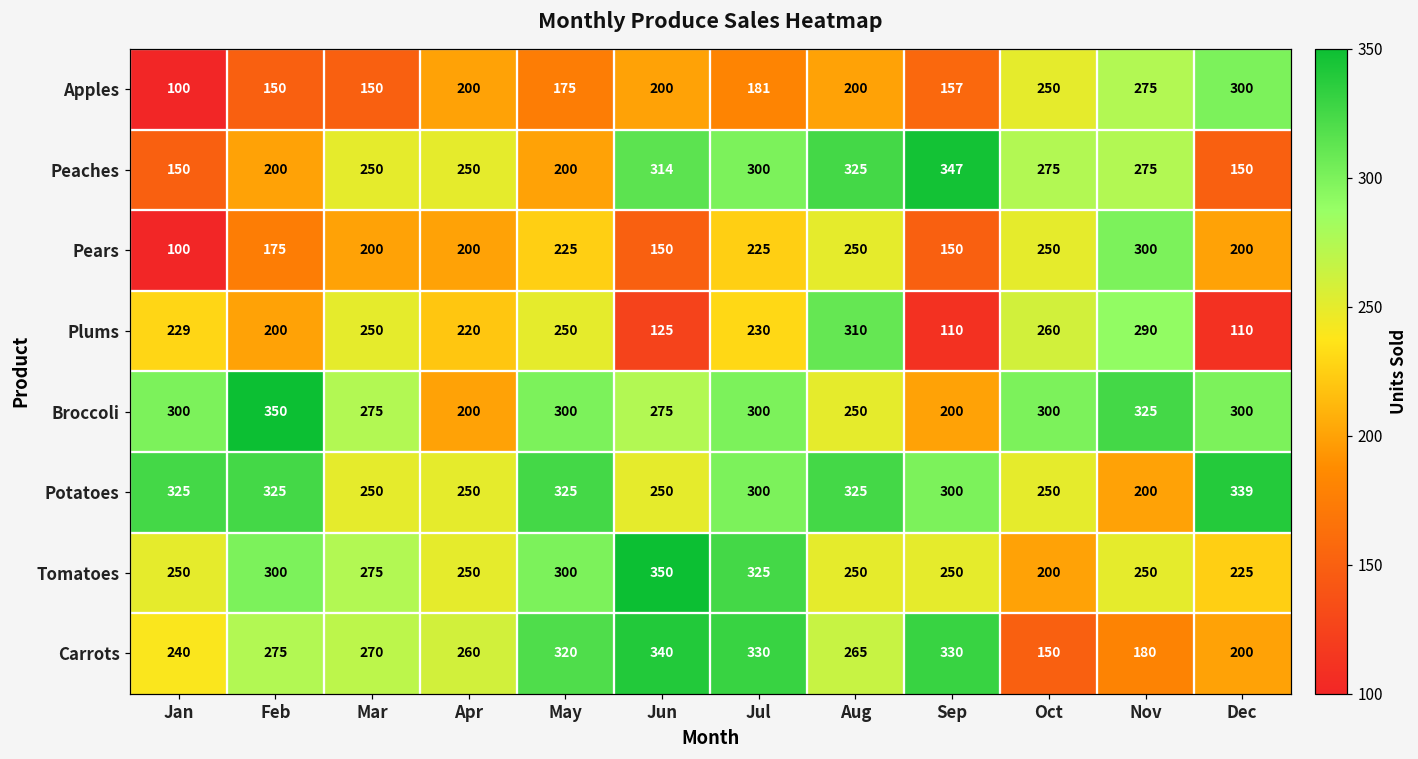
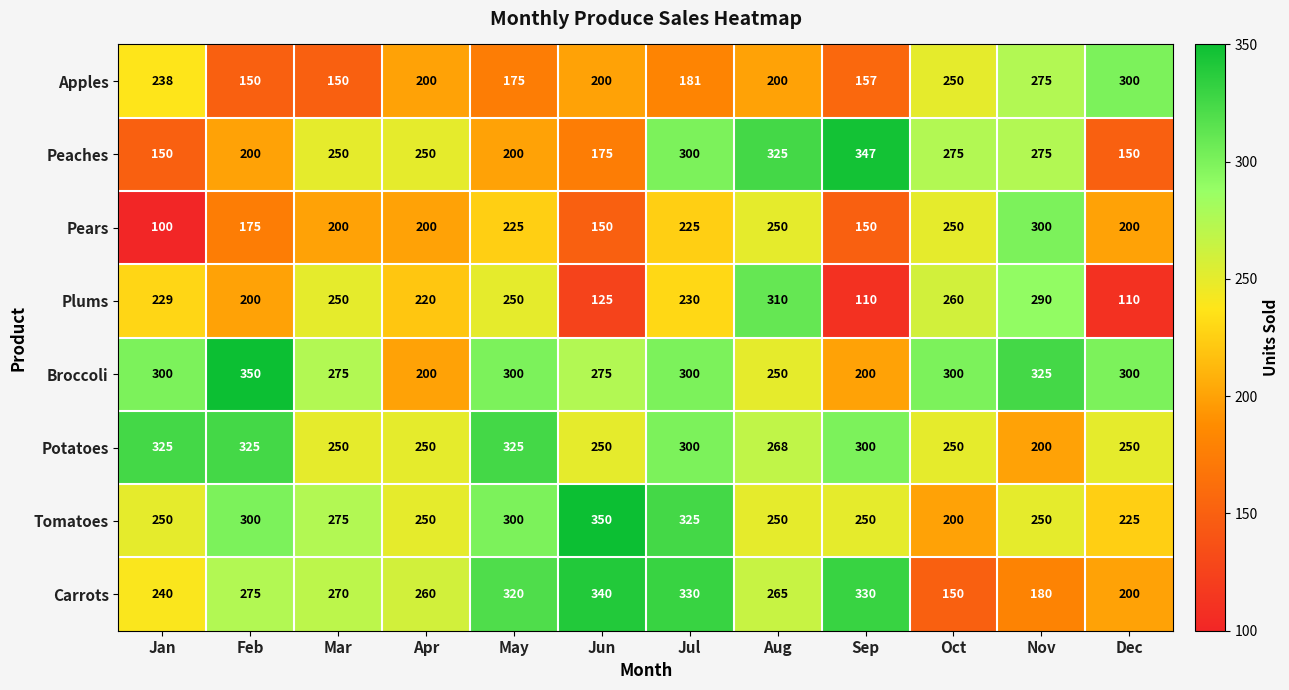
  {
    "Apples": {
-     "Jan": 100,
+     "Jan": 238,
      "Feb": 150,
      "Mar": 150,
      "Apr": 200,
      "May": 175,
      "Jun": 200,
      "Jul": 181,
      "Aug": 200,
      "Sep": 157,
      "Oct": 250,
      "Nov": 275,
      "Dec": 300
    },
    "Peaches": {
      "Jan": 150,
      "Feb": 200,
      "Mar": 250,
      "Apr": 250,
      "May": 200,
-     "Jun": 314,
+     "Jun": 175,
      "Jul": 300,
      "Aug": 325,
      "Sep": 347,
      "Oct": 275,
      "Nov": 275,
      "Dec": 150
    },
    "Pears": {
      "Jan": 100,
      "Feb": 175,
      "Mar": 200,
      "Apr": 200,
      "May": 225,
      "Jun": 150,
      "Jul": 225,
      "Aug": 250,
      "Sep": 150,
      "Oct": 250,
      "Nov": 300,
      "Dec": 200
    },
    "Plums": {
      "Jan": 229,
      "Feb": 200,
      "Mar": 250,
      "Apr": 220,
      "May": 250,
      "Jun": 125,
      "Jul": 230,
      "Aug": 310,
      "Sep": 110,
      "Oct": 260,
      "Nov": 290,
      "Dec": 110
    },
    "Broccoli": {
      "Jan": 300,
      "Feb": 350,
      "Mar": 275,
      "Apr": 200,
      "May": 300,
      "Jun": 275,
      "Jul": 300,
      "Aug": 250,
      "Sep": 200,
      "Oct": 300,
      "Nov": 325,
      "Dec": 300
    },
    "Potatoes": {
      "Jan": 325,
      "Feb": 325,
      "Mar": 250,
      "Apr": 250,
      "May": 325,
      "Jun": 250,
      "Jul": 300,
-     "Aug": 325,
+     "Aug": 268,
      "Sep": 300,
      "Oct": 250,
      "Nov": 200,
-     "Dec": 339
+     "Dec": 250
    },
    "Tomatoes": {
      "Jan": 250,
      "Feb": 300,
      "Mar": 275,
      "Apr": 250,
      "May": 300,
      "Jun": 350,
      "Jul": 325,
      "Aug": 250,
      "Sep": 250,
      "Oct": 200,
      "Nov": 250,
      "Dec": 225
    },
    "Carrots": {
      "Jan": 240,
      "Feb": 275,
      "Mar": 270,
      "Apr": 260,
      "May": 320,
      "Jun": 340,
      "Jul": 330,
      "Aug": 265,
      "Sep": 330,
      "Oct": 150,
      "Nov": 180,
      "Dec": 200
    }
  }
